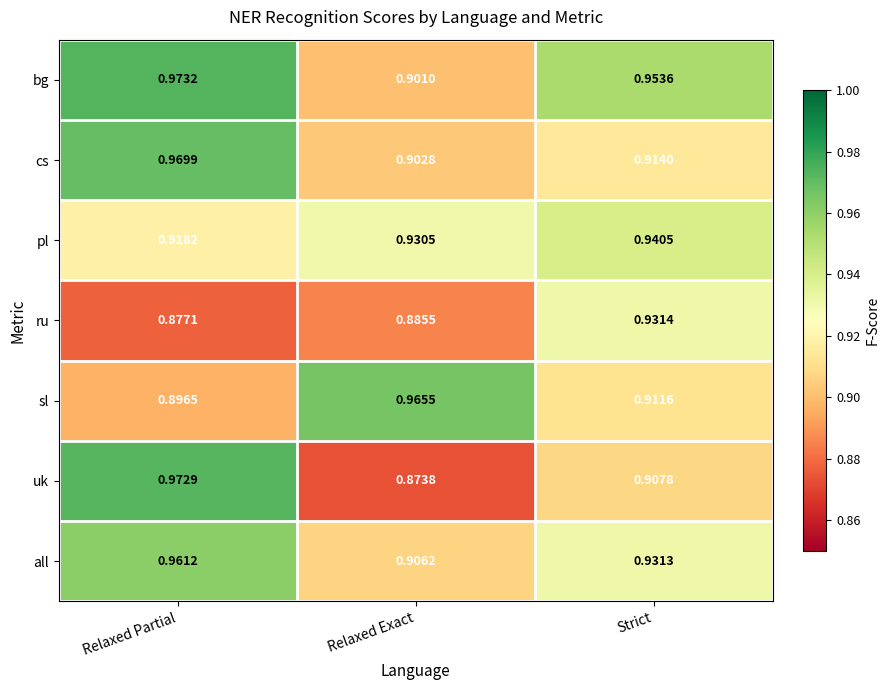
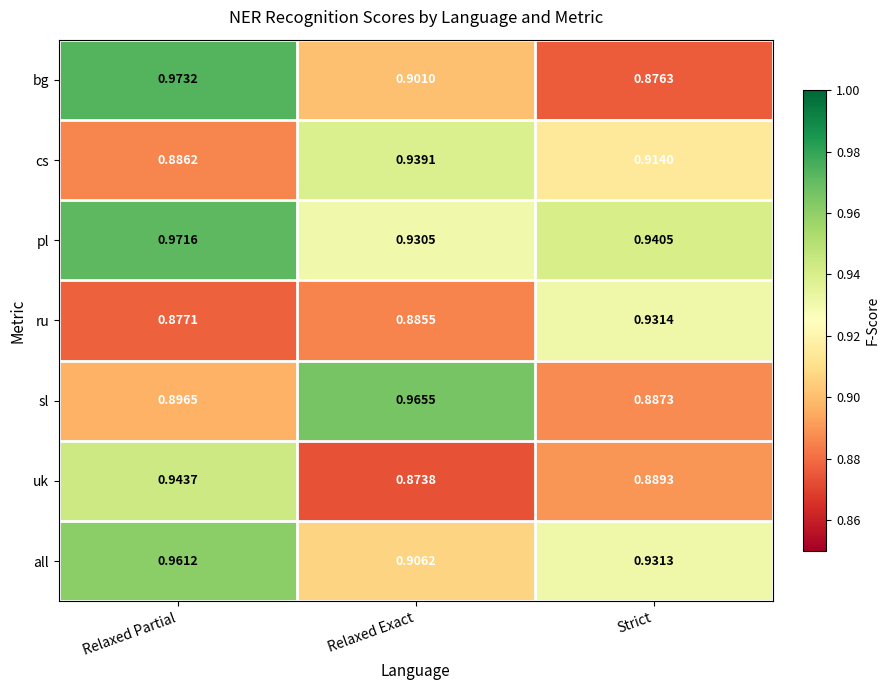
  {
    "bg": {
      "Relaxed Partial": 0.9732,
      "Relaxed Exact": 0.9010,
-     "Strict": 0.9536
+     "Strict": 0.8763
    },
    "cs": {
-     "Relaxed Partial": 0.9699,
-     "Relaxed Exact": 0.9028,
+     "Relaxed Partial": 0.8862,
+     "Relaxed Exact": 0.9391,
      "Strict": 0.9140
    },
    "pl": {
-     "Relaxed Partial": 0.9182,
+     "Relaxed Partial": 0.9716,
      "Relaxed Exact": 0.9305,
      "Strict": 0.9405
    },
    "ru": {
      "Relaxed Partial": 0.8771,
      "Relaxed Exact": 0.8855,
      "Strict": 0.9314
    },
    "sl": {
      "Relaxed Partial": 0.8965,
      "Relaxed Exact": 0.9655,
-     "Strict": 0.9116
+     "Strict": 0.8873
    },
    "uk": {
-     "Relaxed Partial": 0.9729,
+     "Relaxed Partial": 0.9437,
      "Relaxed Exact": 0.8738,
-     "Strict": 0.9078
+     "Strict": 0.8893
    },
    "all": {
      "Relaxed Partial": 0.9612,
      "Relaxed Exact": 0.9062,
      "Strict": 0.9313
    }
  }
